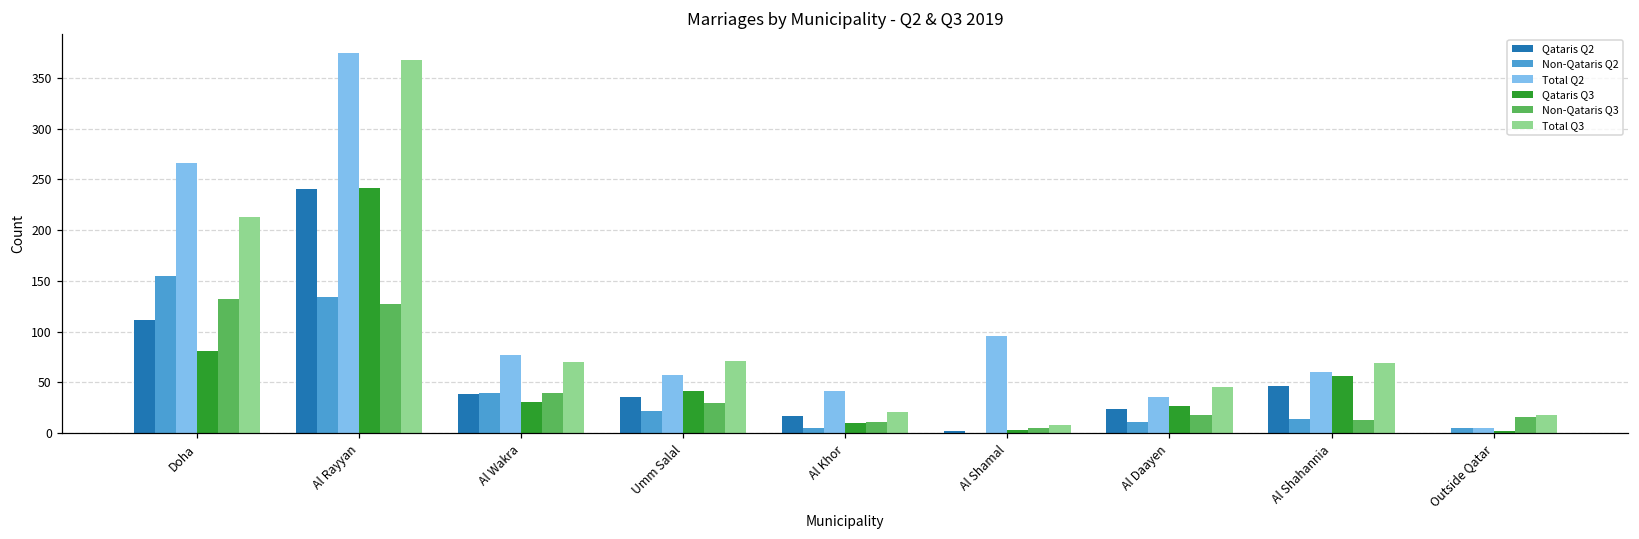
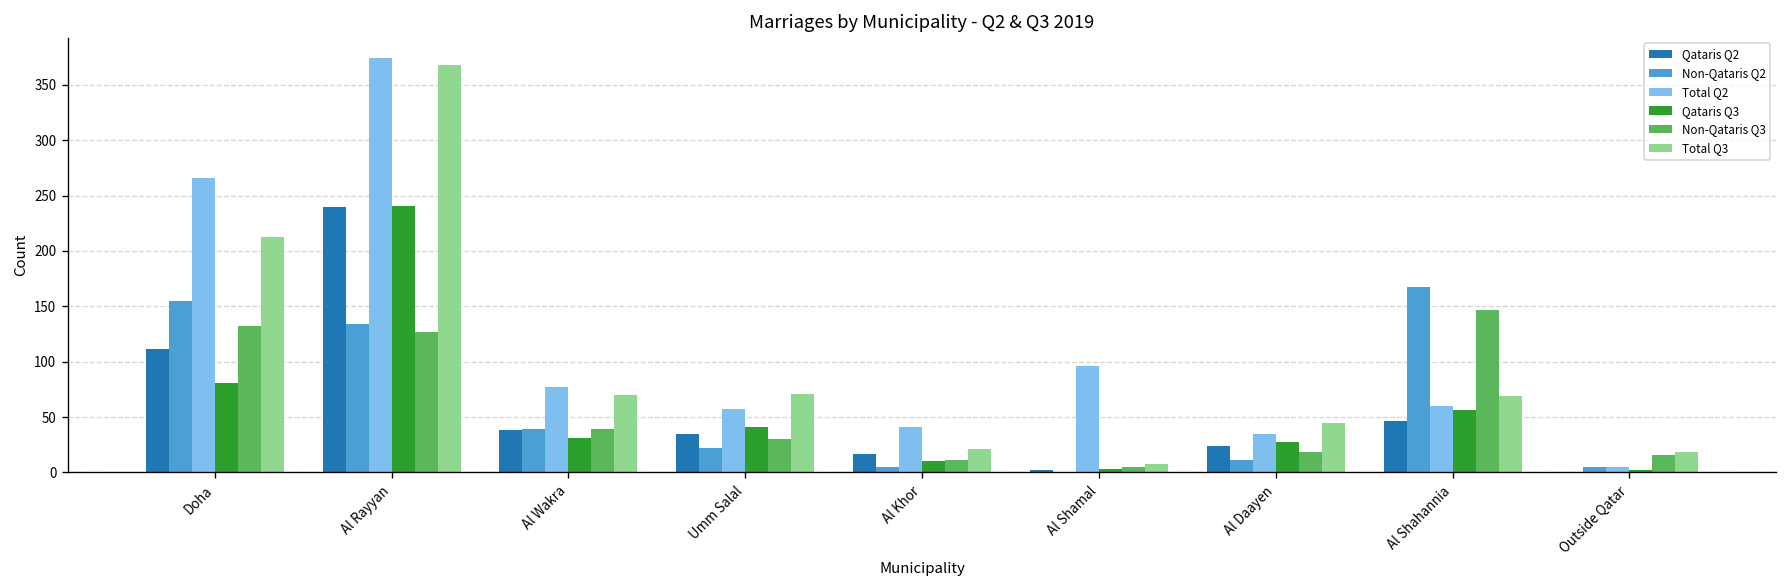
  {
    "Qataris Q2": {
      "Doha": 110,
      "Al Rayyan": 240,
      "Al Wakra": 40,
      "Umm Salal": 40,
      "Al Khor": 20,
      "Al Daayen": 20,
      "Al Shahannia": 50,
      "Outside Qatar": 0
    },
    "Non-Qataris Q2": {
      "Doha": 160,
      "Al Rayyan": 130,
      "Al Wakra": 40,
      "Umm Salal": 20,
      "Al Khor": 10,
      "Al Shamal": 0,
      "Al Daayen": 10,
-     "Al Shahannia": 10,
+     "Al Shahannia": 170,
      "Outside Qatar": 10
    },
    "Total Q2": {
      "Doha": 270,
      "Al Rayyan": 370,
      "Al Wakra": 80,
      "Umm Salal": 60,
      "Al Khor": 40,
      "Al Shamal": 100,
      "Al Daayen": 40,
      "Al Shahannia": 60,
      "Outside Qatar": 10
    },
    "Qataris Q3": {
      "Doha": 80,
      "Al Rayyan": 240,
      "Al Wakra": 30,
      "Umm Salal": 40,
      "Al Khor": 10,
      "Al Shamal": 0,
      "Al Daayen": 30,
      "Al Shahannia": 60
    },
    "Non-Qataris Q3": {
      "Doha": 130,
      "Al Rayyan": 130,
      "Al Wakra": 40,
      "Umm Salal": 30,
      "Al Khor": 10,
      "Al Shamal": 10,
      "Al Daayen": 20,
-     "Al Shahannia": 10,
+     "Al Shahannia": 150,
      "Outside Qatar": 20
    },
    "Total Q3": {
      "Doha": 210,
      "Al Rayyan": 370,
      "Al Wakra": 70,
      "Umm Salal": 70,
      "Al Khor": 20,
      "Al Shamal": 10,
      "Al Daayen": 50,
      "Al Shahannia": 70,
      "Outside Qatar": 20
    }
  }
